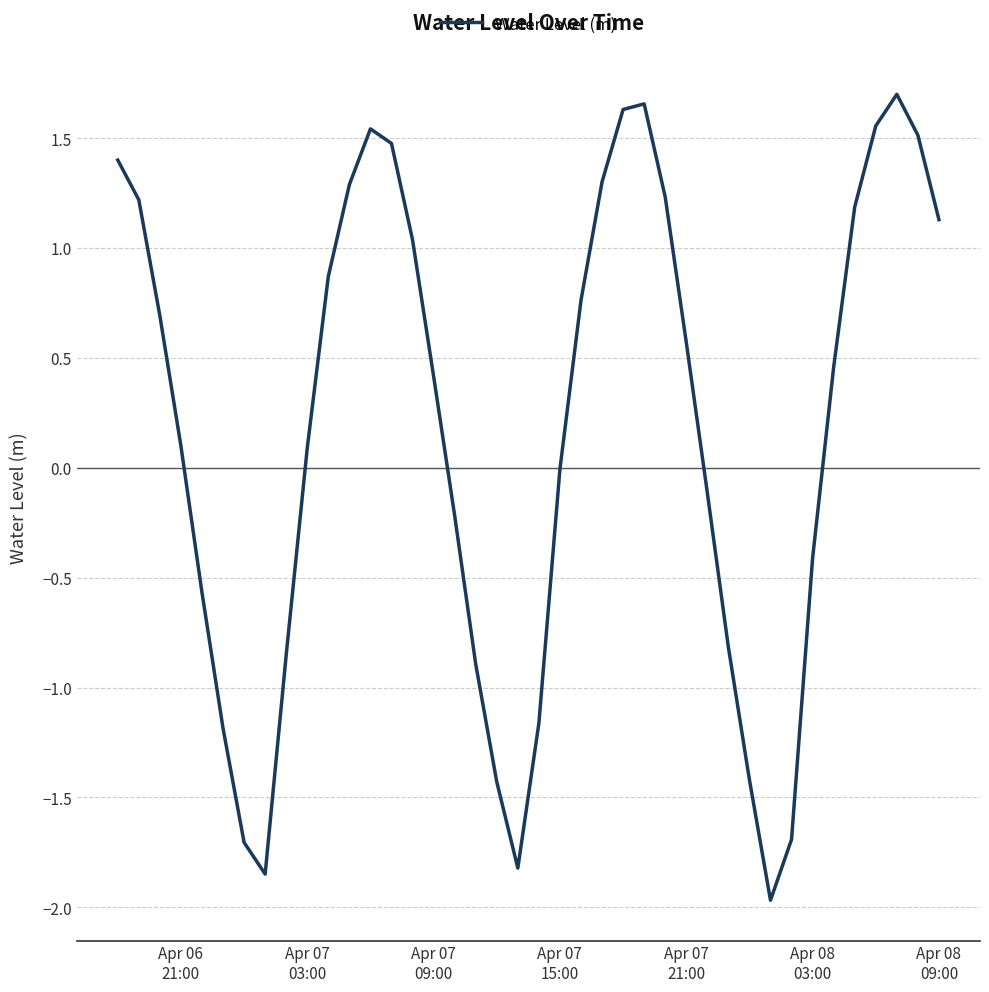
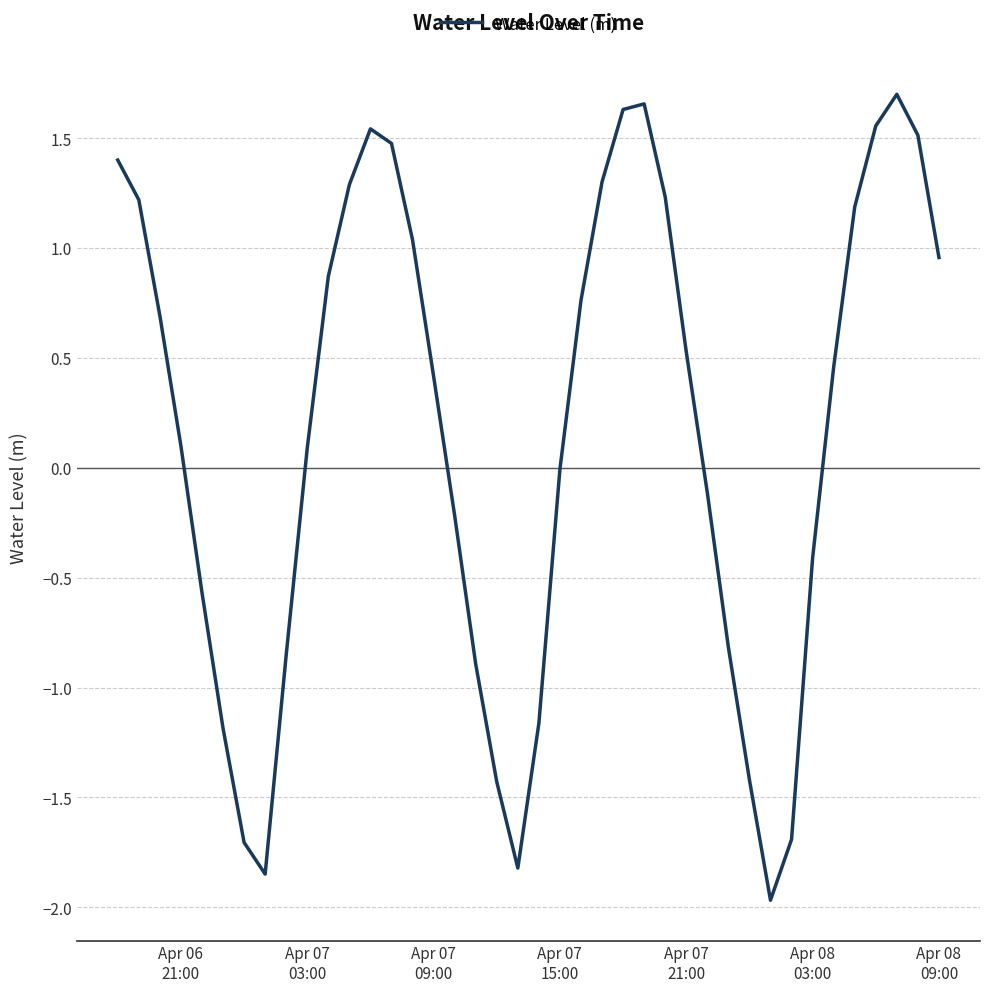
  {
    "Apr 06 21:00": 0.10,
    "Apr 07 03:00": 0.09,
    "Apr 07 09:00": 0.42,
    "Apr 07 15:00": -0.01,
-   "Apr 07 21:00": 0.57,
+   "Apr 07 21:00": 0.53,
    "Apr 08 03:00": -0.41,
-   "Apr 08 09:00": 1.13
+   "Apr 08 09:00": 0.96
  }
